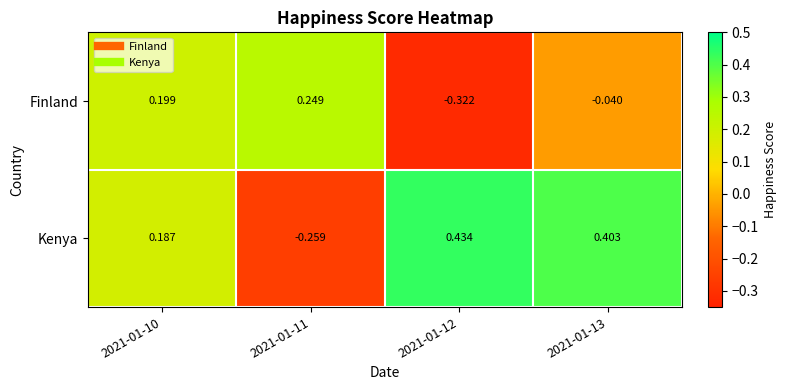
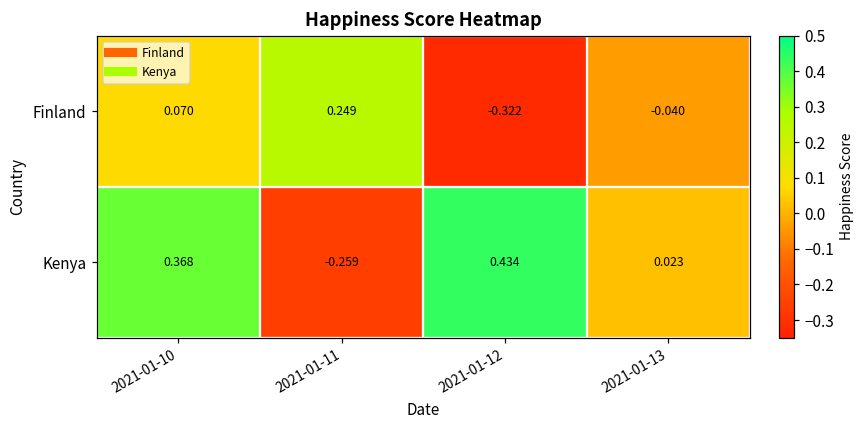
  {
    "Finland": {
-     "2021-01-10": 0.199,
+     "2021-01-10": 0.070,
      "2021-01-11": 0.249,
      "2021-01-12": -0.322,
      "2021-01-13": -0.040
    },
    "Kenya": {
-     "2021-01-10": 0.187,
+     "2021-01-10": 0.368,
      "2021-01-11": -0.259,
      "2021-01-12": 0.434,
-     "2021-01-13": 0.403
+     "2021-01-13": 0.023
    }
  }
